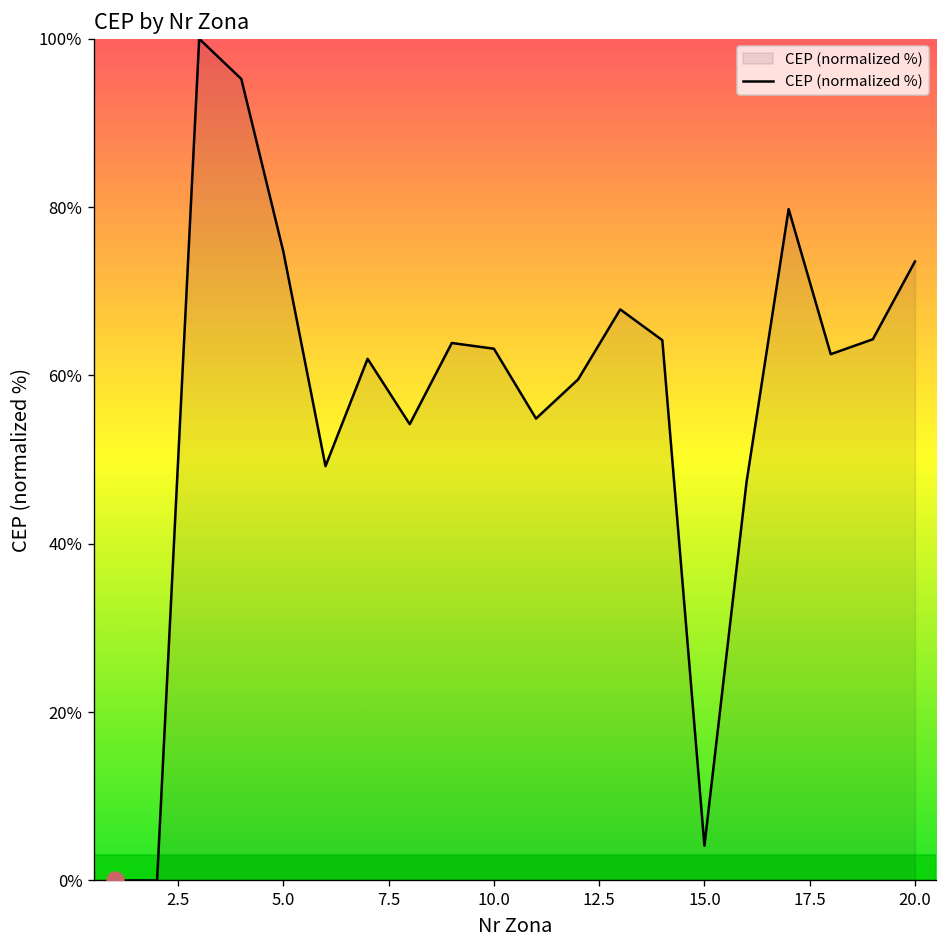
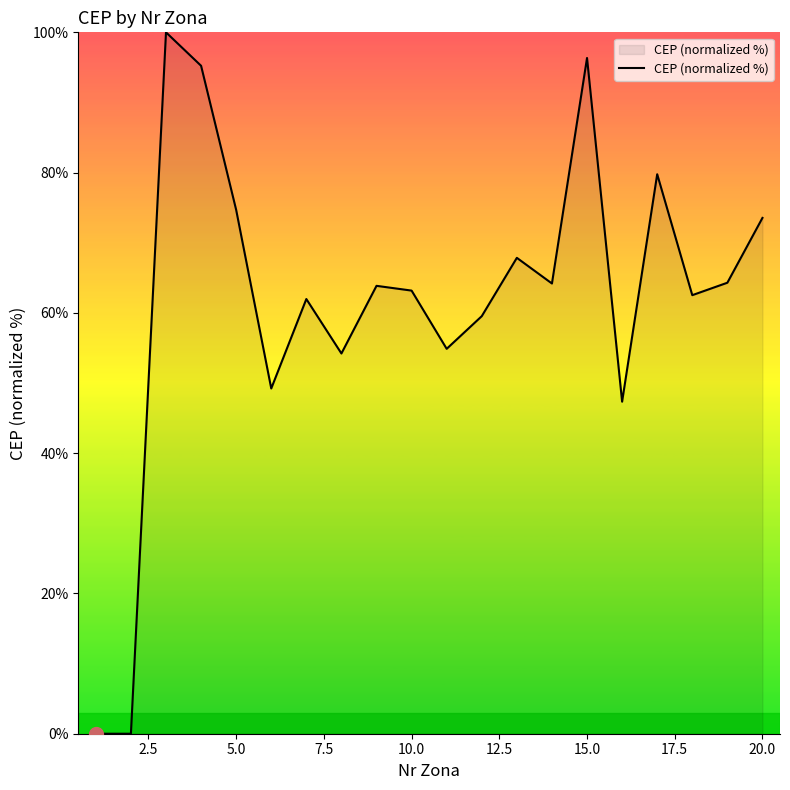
  {
    "CEP (normalized %)": {
      "5.0": "75%",
      "10.0": "63%",
-     "15.0": "4%",
+     "15.0": "96%",
      "20.0": "74%"
    }
  }
